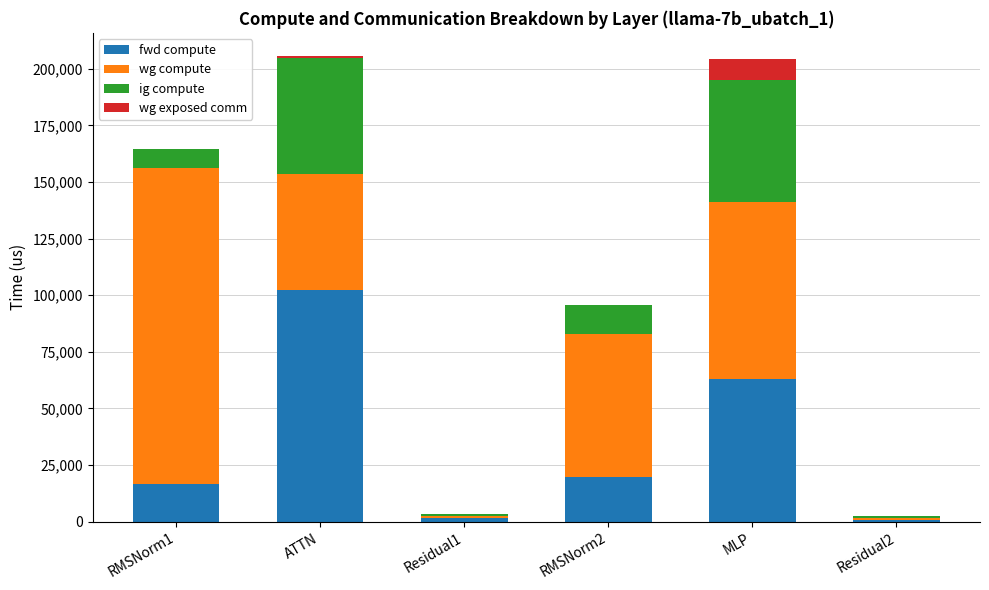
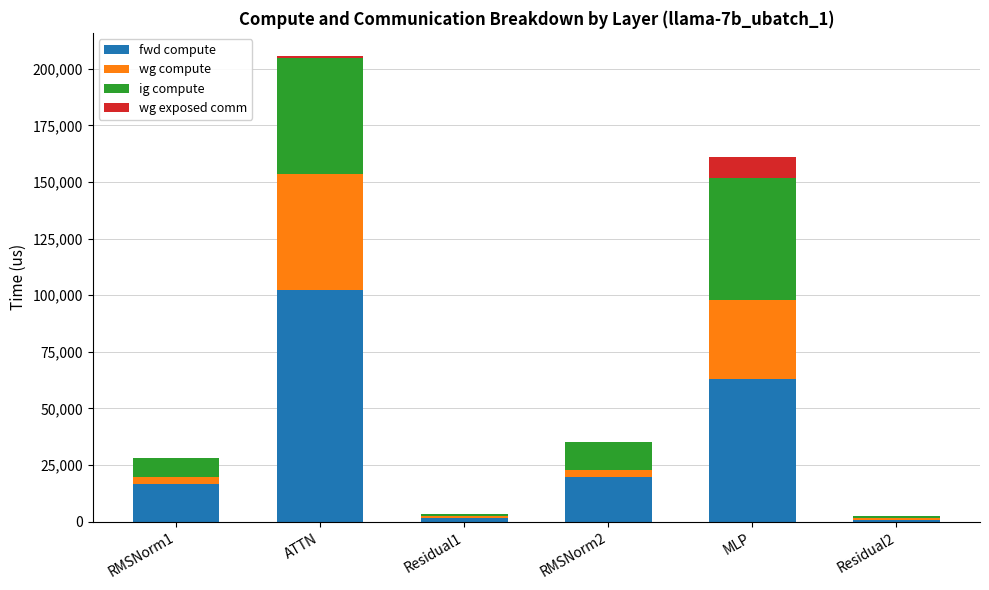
  {
    "fwd compute": {
      "RMSNorm1": "17,000",
      "ATTN": "102,000",
      "Residual1": "2,000",
      "RMSNorm2": "20,000",
      "MLP": "63,000"
    },
    "wg compute": {
-     "RMSNorm1": "139,000",
+     "RMSNorm1": "3,000",
      "ATTN": "51,000",
-     "RMSNorm2": "63,000",
-     "MLP": "78,000"
+     "RMSNorm2": "3,000",
+     "MLP": "35,000"
    },
    "ig compute": {
      "RMSNorm1": "8,000",
      "ATTN": "51,000",
      "RMSNorm2": "13,000",
      "MLP": "54,000"
    },
    "wg exposed comm": {
      "RMSNorm1": "0",
      "Residual1": "0",
      "RMSNorm2": "0",
      "MLP": "9,000",
      "Residual2": "0"
    }
  }
